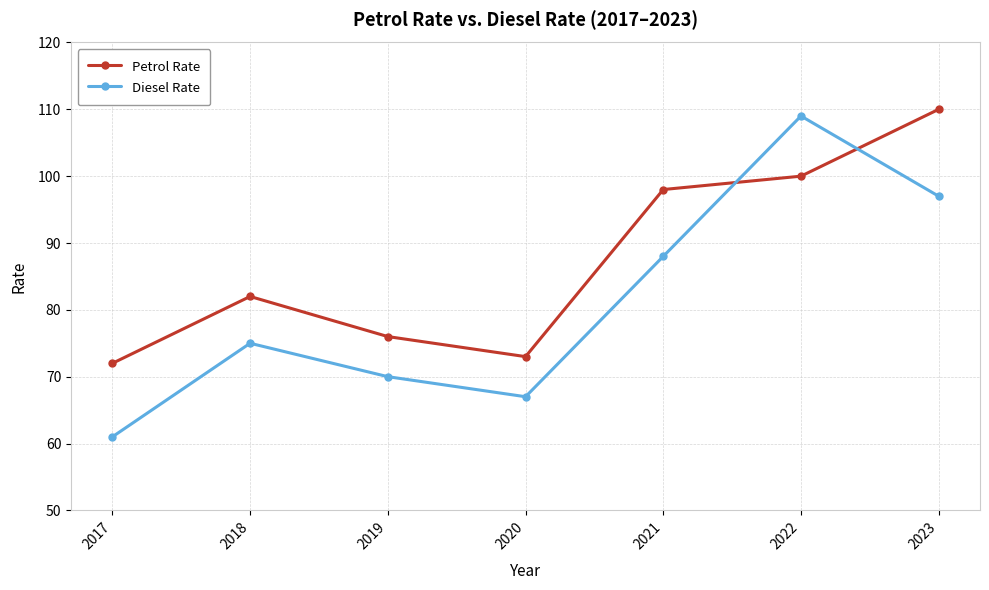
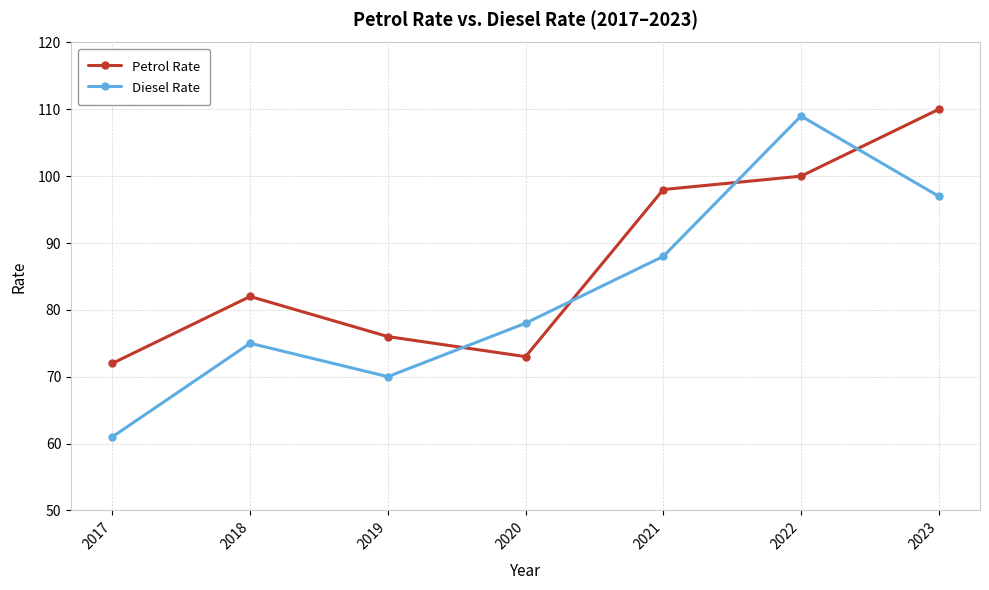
  {
    "Petrol Rate": {
      "2017": 72,
      "2018": 82,
      "2019": 76,
      "2020": 73,
      "2021": 98,
      "2022": 100,
      "2023": 110
    },
    "Diesel Rate": {
      "2017": 61,
      "2018": 75,
      "2019": 70,
-     "2020": 67,
+     "2020": 78,
      "2021": 88,
      "2022": 109,
      "2023": 97
    }
  }
